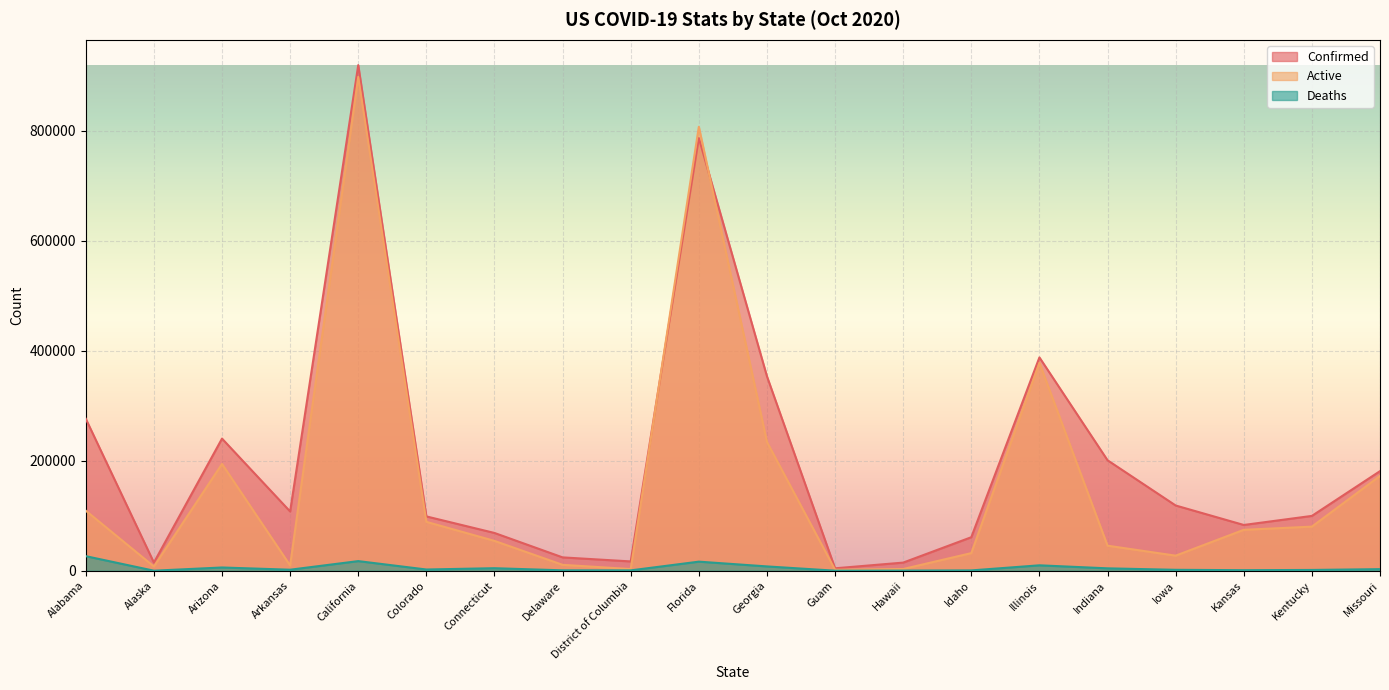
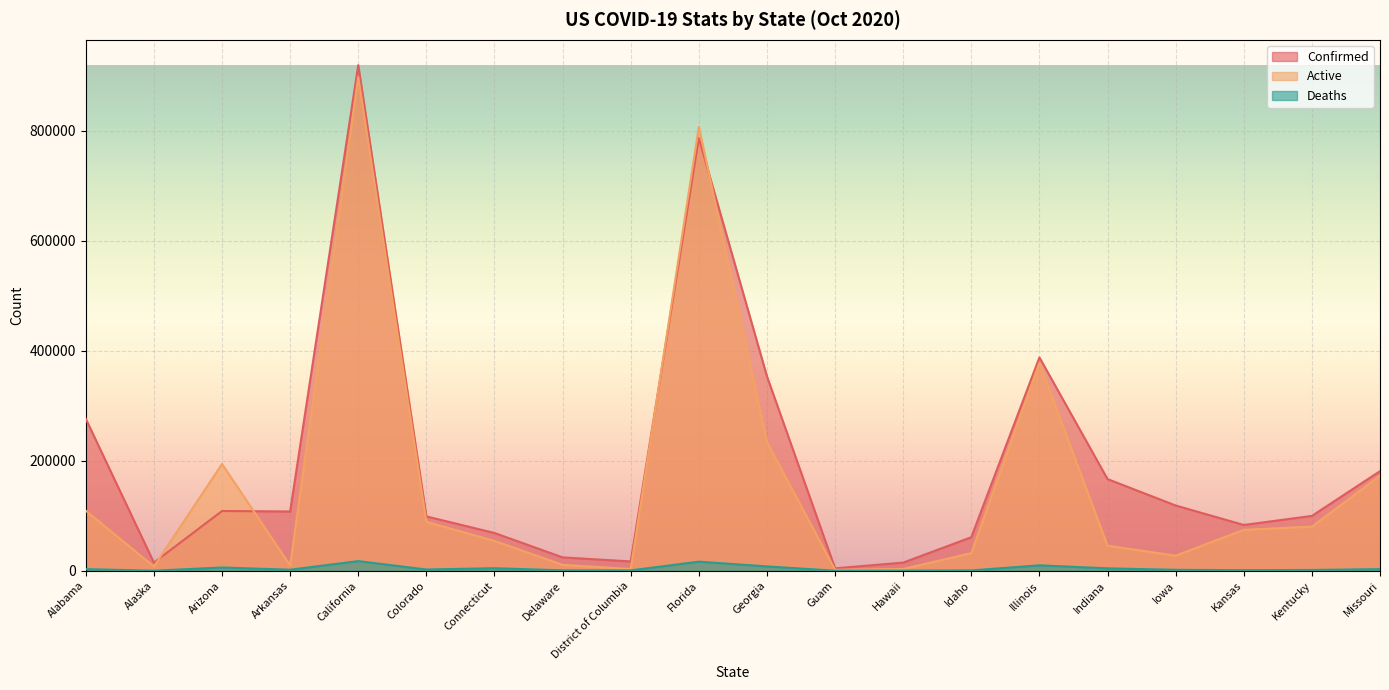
  {
    "Confirmed": {
      "Alabama": 280000,
      "Alaska": 10000,
-     "Arizona": 240000,
+     "Arizona": 110000,
      "Arkansas": 110000,
      "California": 920000,
      "Colorado": 100000,
      "Connecticut": 70000,
      "Delaware": 20000,
      "District of Columbia": 20000,
      "Florida": 790000,
      "Georgia": 350000,
      "Hawaii": 10000,
      "Idaho": 60000,
      "Illinois": 390000,
-     "Indiana": 200000,
+     "Indiana": 170000,
      "Iowa": 120000,
      "Kansas": 80000,
      "Kentucky": 100000,
      "Missouri": 180000
    },
    "Active": {
      "Alabama": 110000,
      "Alaska": 10000,
      "Arizona": 190000,
      "Arkansas": 10000,
      "California": 900000,
      "Colorado": 90000,
      "Connecticut": 50000,
      "Delaware": 10000,
      "Florida": 810000,
      "Georgia": 230000,
      "Idaho": 30000,
      "Illinois": 380000,
      "Indiana": 50000,
      "Iowa": 30000,
      "Kansas": 70000,
      "Kentucky": 80000,
      "Missouri": 170000
    },
    "Deaths": {
-     "Alabama": 30000,
+     "Alabama": 0,
      "Alaska": 0,
      "Arizona": 10000,
      "Arkansas": 0,
      "California": 20000,
      "Colorado": 0,
      "Connecticut": 0,
      "Delaware": 0,
      "Florida": 20000,
      "Georgia": 10000,
      "Idaho": 0,
      "Illinois": 10000,
      "Indiana": 0,
      "Iowa": 0,
      "Kansas": 0,
      "Kentucky": 0,
      "Missouri": 0
    }
  }
